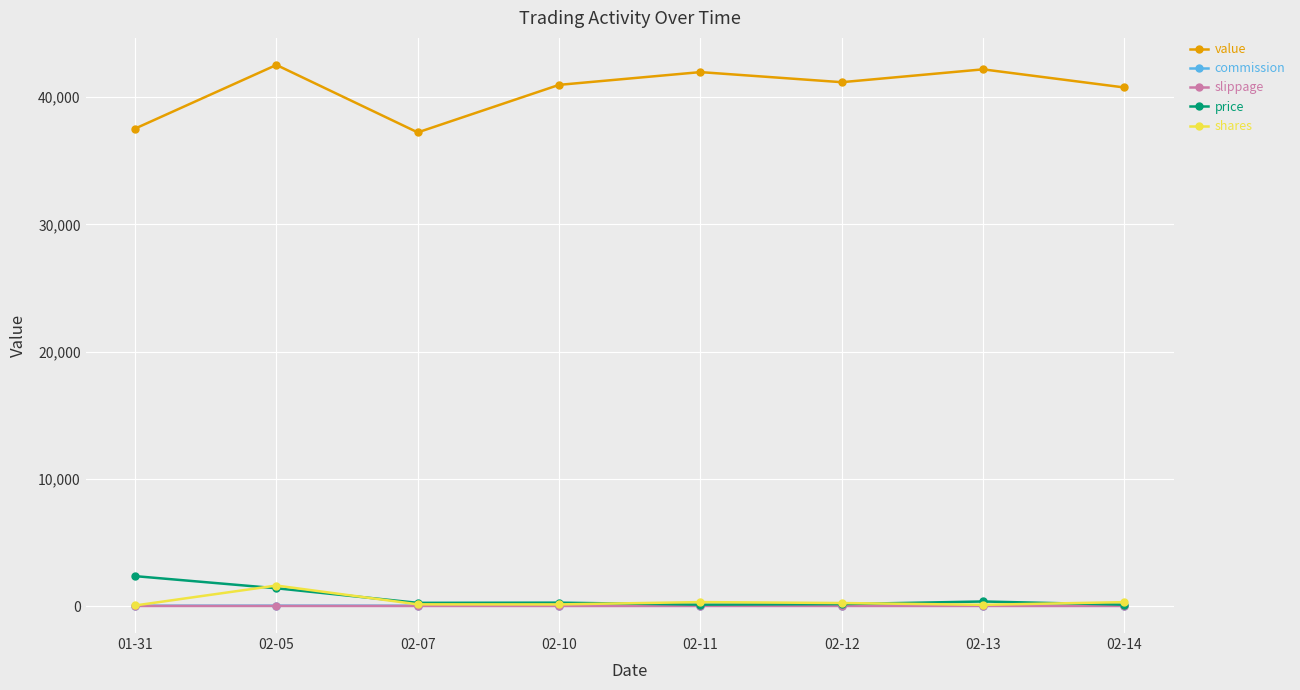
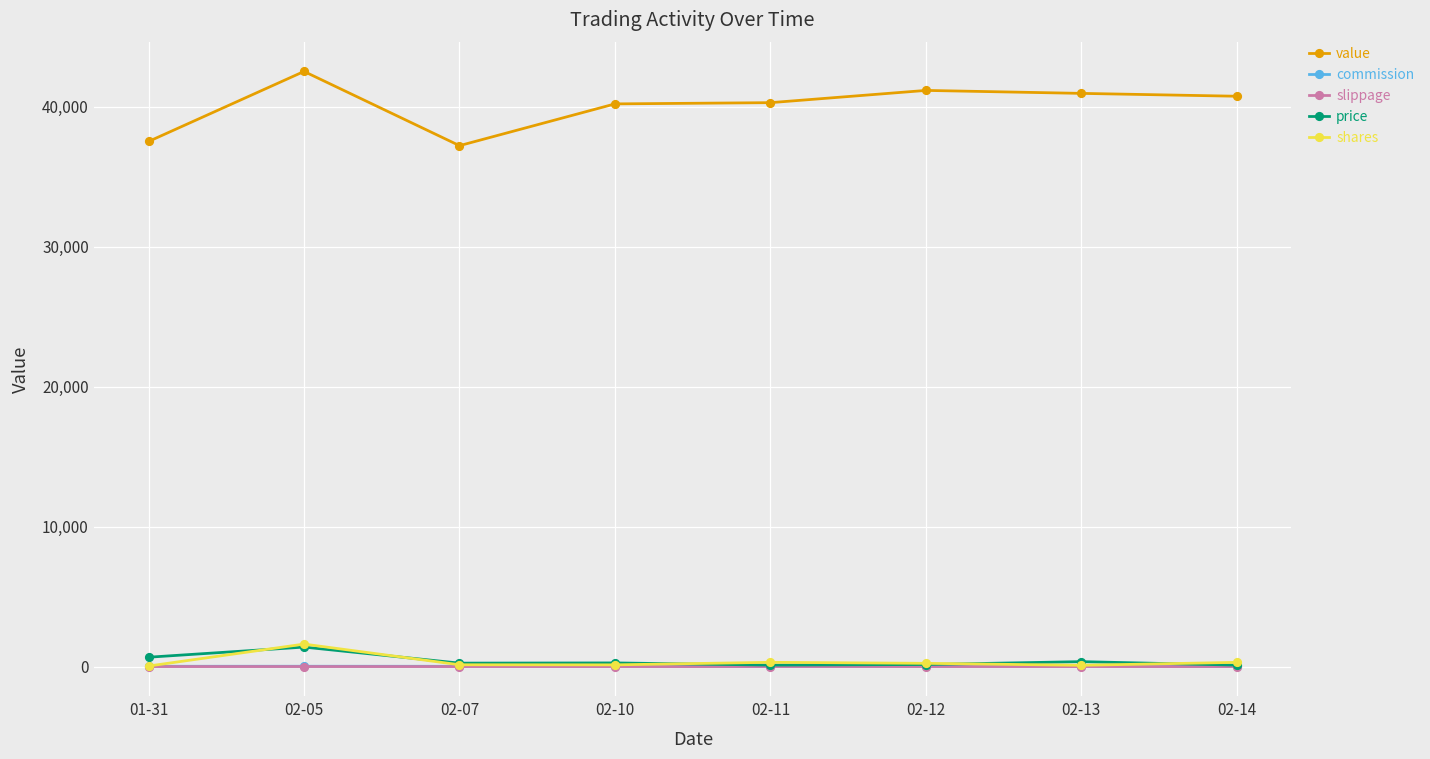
  {
    "value": {
      "01-31": "37,500",
      "02-05": "42,500",
      "02-07": "37,200",
-     "02-10": "41,000",
-     "02-11": "42,000",
+     "02-10": "40,200",
+     "02-11": "40,300",
      "02-12": "41,200",
-     "02-13": "42,200",
+     "02-13": "41,000",
      "02-14": "40,800"
    },
    "slippage": {
      "02-05": "0"
    },
    "price": {
-     "01-31": "2,400",
+     "01-31": "700",
      "02-05": "1,400",
      "02-13": "400"
    },
    "shares": {
      "02-05": "1,600",
      "02-14": "300"
    }
  }
